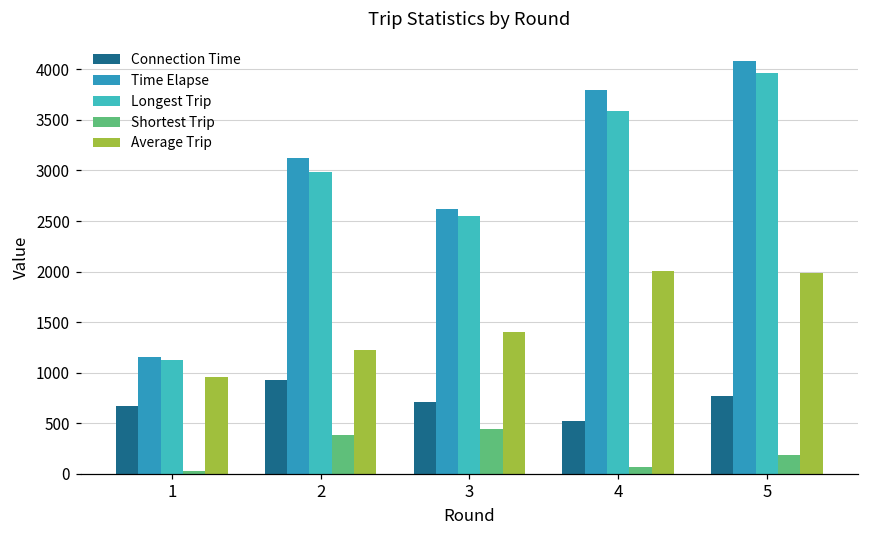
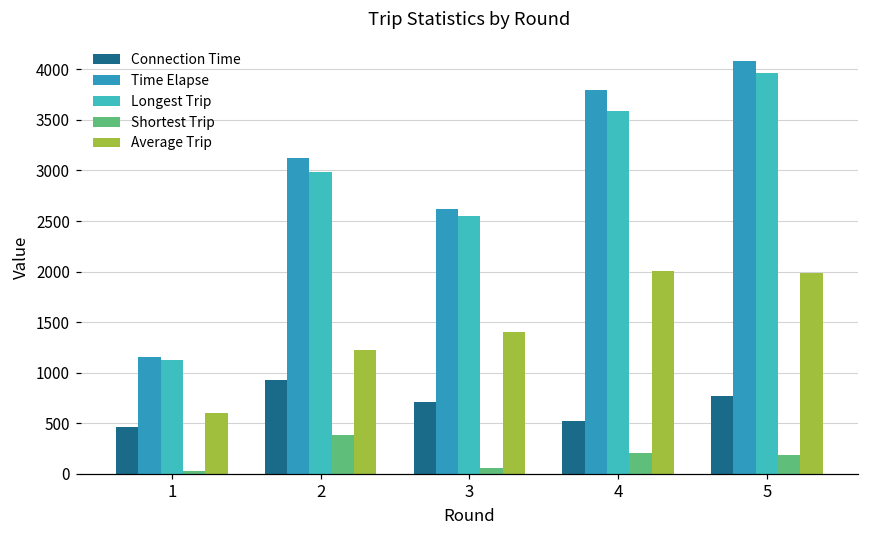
  {
    "Connection Time": {
-     "1": 700,
+     "1": 500,
      "2": 900,
      "3": 700,
      "4": 500,
      "5": 800
    },
    "Shortest Trip": {
      "1": 0,
      "2": 400,
-     "3": 400,
-     "4": 100,
+     "3": 100,
+     "4": 200,
      "5": 200
    },
    "Average Trip": {
-     "1": 1000,
+     "1": 600,
      "2": 1200,
      "3": 1400,
      "4": 2000,
      "5": 2000
    }
  }
